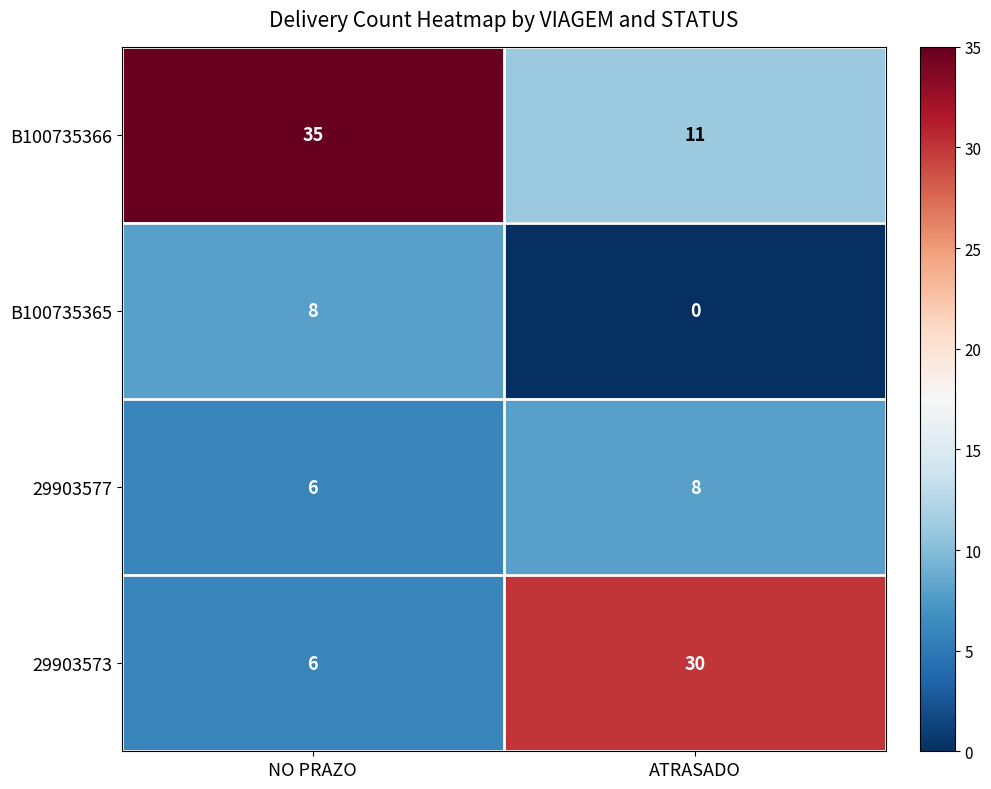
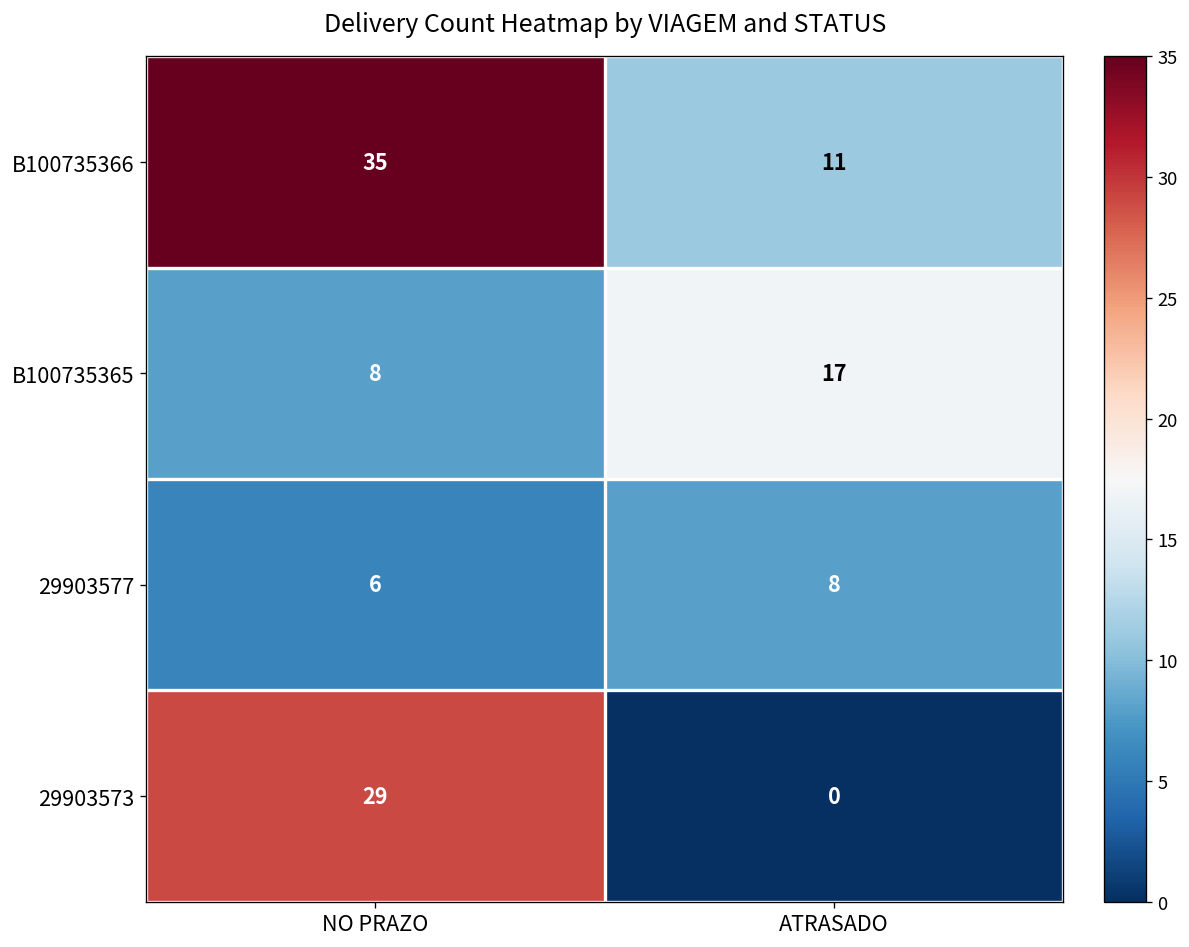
  {
    "B100735366": {
      "NO PRAZO": 35,
      "ATRASADO": 11
    },
    "B100735365": {
      "NO PRAZO": 8,
-     "ATRASADO": 0
+     "ATRASADO": 17
    },
    "29903577": {
      "NO PRAZO": 6,
      "ATRASADO": 8
    },
    "29903573": {
-     "NO PRAZO": 6,
-     "ATRASADO": 30
+     "NO PRAZO": 29,
+     "ATRASADO": 0
    }
  }
